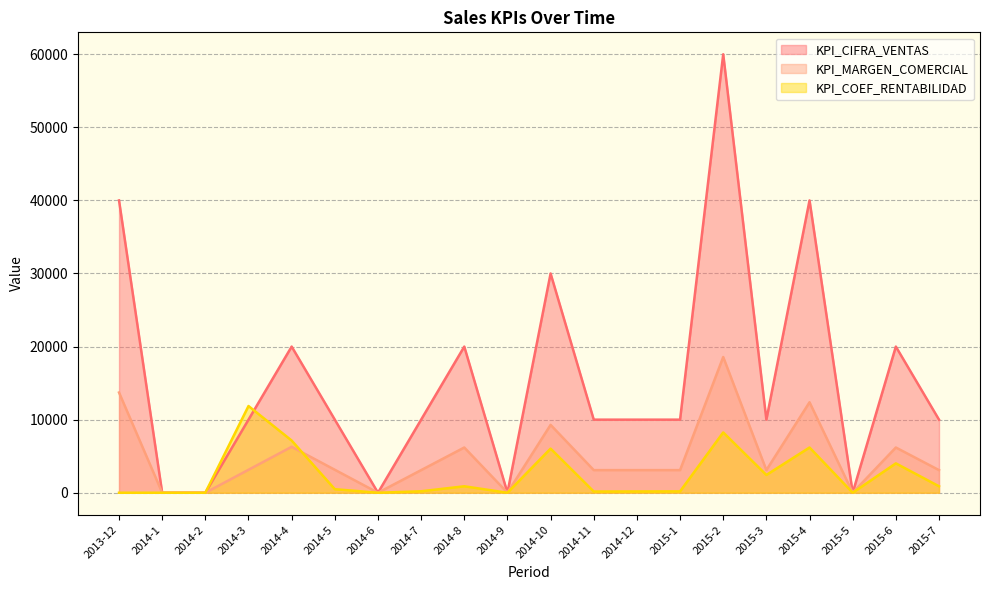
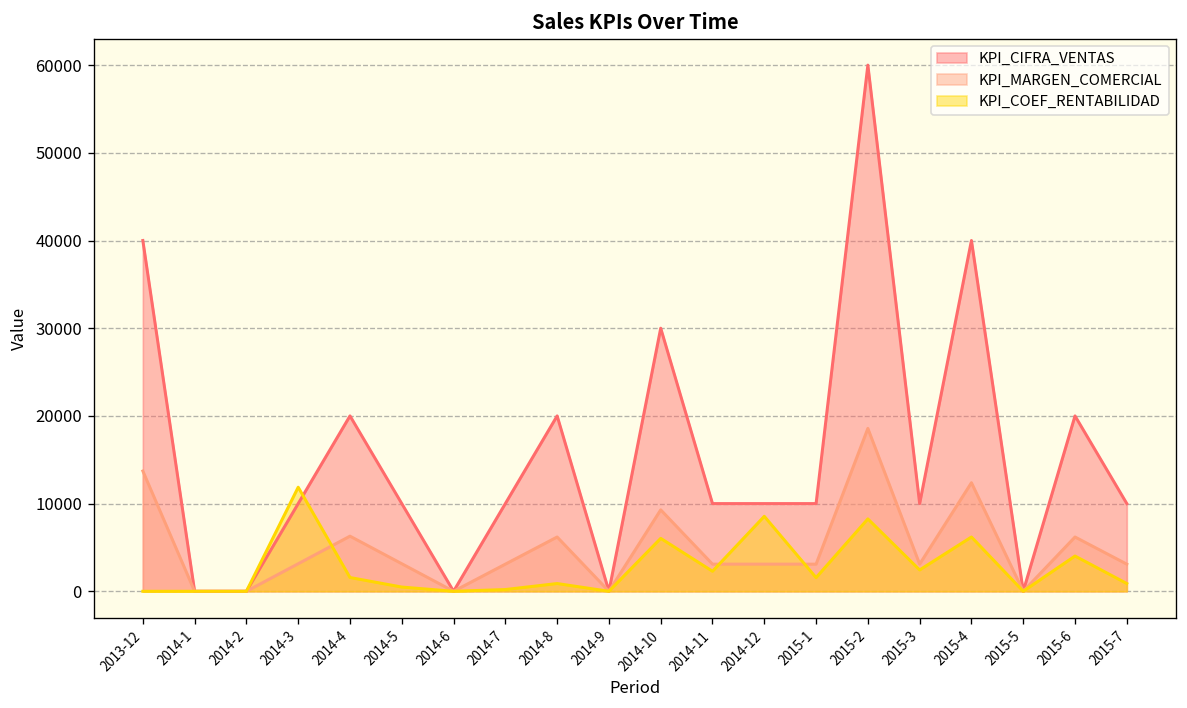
  {
    "KPI_COEF_RENTABILIDAD": {
      "2013-12": 0,
      "2014-3": 12000,
-     "2014-4": 7000,
+     "2014-4": 2000,
      "2014-5": 0,
      "2014-7": 0,
      "2014-8": 1000,
      "2014-10": 6000,
-     "2014-11": 0,
-     "2014-12": 0,
-     "2015-1": 0,
+     "2014-11": 2000,
+     "2014-12": 9000,
+     "2015-1": 2000,
      "2015-2": 8000,
      "2015-3": 2000,
      "2015-4": 6000,
      "2015-6": 4000,
      "2015-7": 1000
    }
  }
